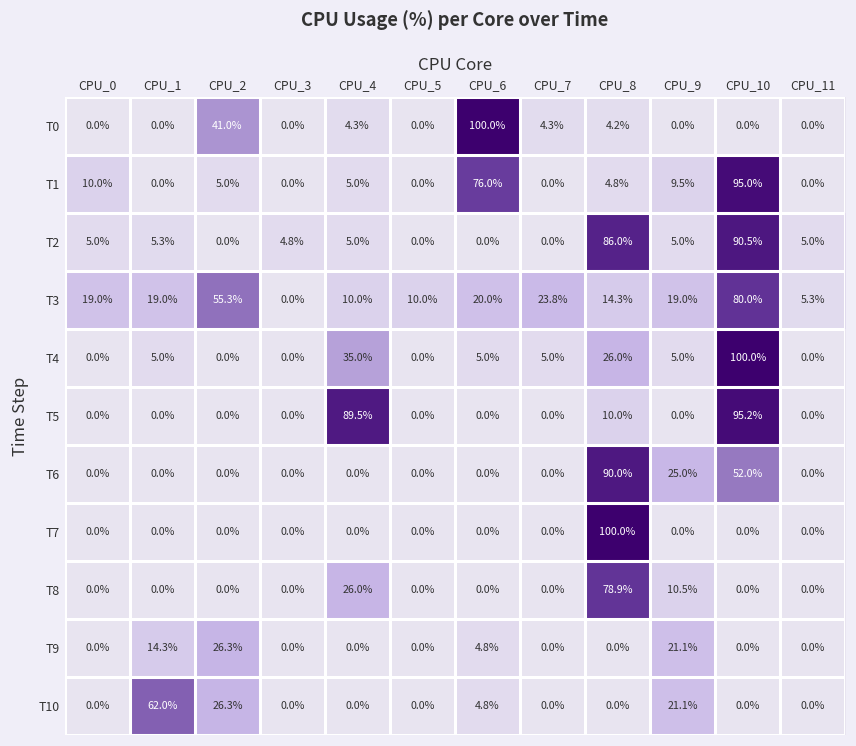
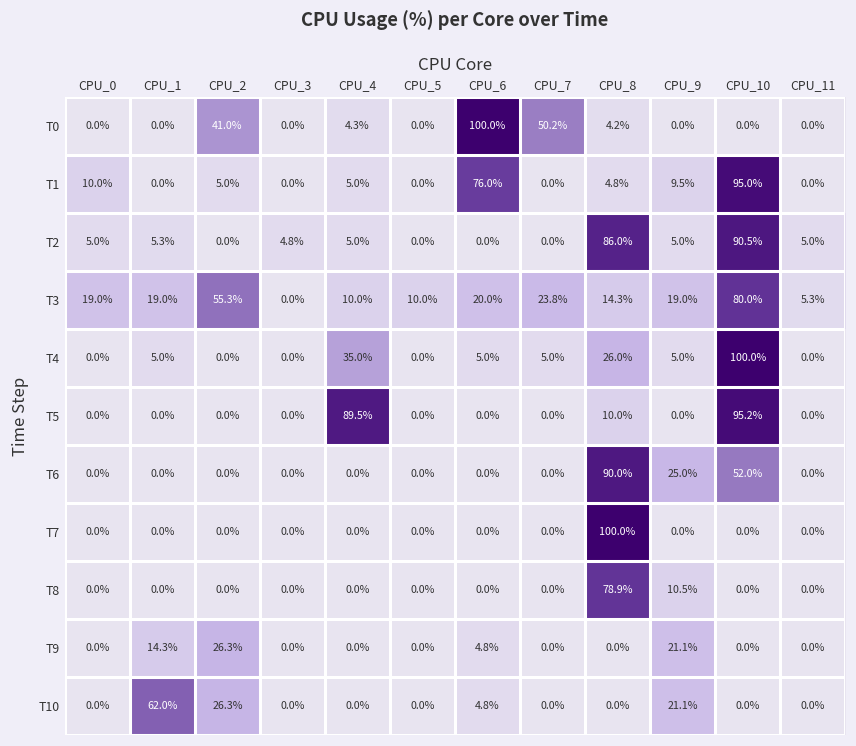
  {
    "T0": {
      "CPU_0": "0.0%",
      "CPU_1": "0.0%",
      "CPU_2": "41.0%",
      "CPU_3": "0.0%",
      "CPU_4": "4.3%",
      "CPU_5": "0.0%",
      "CPU_6": "100.0%",
-     "CPU_7": "4.3%",
+     "CPU_7": "50.2%",
      "CPU_8": "4.2%",
      "CPU_9": "0.0%",
      "CPU_10": "0.0%",
      "CPU_11": "0.0%"
    },
    "T1": {
      "CPU_0": "10.0%",
      "CPU_1": "0.0%",
      "CPU_2": "5.0%",
      "CPU_3": "0.0%",
      "CPU_4": "5.0%",
      "CPU_5": "0.0%",
      "CPU_6": "76.0%",
      "CPU_7": "0.0%",
      "CPU_8": "4.8%",
      "CPU_9": "9.5%",
      "CPU_10": "95.0%",
      "CPU_11": "0.0%"
    },
    "T2": {
      "CPU_0": "5.0%",
      "CPU_1": "5.3%",
      "CPU_2": "0.0%",
      "CPU_3": "4.8%",
      "CPU_4": "5.0%",
      "CPU_5": "0.0%",
      "CPU_6": "0.0%",
      "CPU_7": "0.0%",
      "CPU_8": "86.0%",
      "CPU_9": "5.0%",
      "CPU_10": "90.5%",
      "CPU_11": "5.0%"
    },
    "T3": {
      "CPU_0": "19.0%",
      "CPU_1": "19.0%",
      "CPU_2": "55.3%",
      "CPU_3": "0.0%",
      "CPU_4": "10.0%",
      "CPU_5": "10.0%",
      "CPU_6": "20.0%",
      "CPU_7": "23.8%",
      "CPU_8": "14.3%",
      "CPU_9": "19.0%",
      "CPU_10": "80.0%",
      "CPU_11": "5.3%"
    },
    "T4": {
      "CPU_0": "0.0%",
      "CPU_1": "5.0%",
      "CPU_2": "0.0%",
      "CPU_3": "0.0%",
      "CPU_4": "35.0%",
      "CPU_5": "0.0%",
      "CPU_6": "5.0%",
      "CPU_7": "5.0%",
      "CPU_8": "26.0%",
      "CPU_9": "5.0%",
      "CPU_10": "100.0%",
      "CPU_11": "0.0%"
    },
    "T5": {
      "CPU_0": "0.0%",
      "CPU_1": "0.0%",
      "CPU_2": "0.0%",
      "CPU_3": "0.0%",
      "CPU_4": "89.5%",
      "CPU_5": "0.0%",
      "CPU_6": "0.0%",
      "CPU_7": "0.0%",
      "CPU_8": "10.0%",
      "CPU_9": "0.0%",
      "CPU_10": "95.2%",
      "CPU_11": "0.0%"
    },
    "T6": {
      "CPU_0": "0.0%",
      "CPU_1": "0.0%",
      "CPU_2": "0.0%",
      "CPU_3": "0.0%",
      "CPU_4": "0.0%",
      "CPU_5": "0.0%",
      "CPU_6": "0.0%",
      "CPU_7": "0.0%",
      "CPU_8": "90.0%",
      "CPU_9": "25.0%",
      "CPU_10": "52.0%",
      "CPU_11": "0.0%"
    },
    "T7": {
      "CPU_0": "0.0%",
      "CPU_1": "0.0%",
      "CPU_2": "0.0%",
      "CPU_3": "0.0%",
      "CPU_4": "0.0%",
      "CPU_5": "0.0%",
      "CPU_6": "0.0%",
      "CPU_7": "0.0%",
      "CPU_8": "100.0%",
      "CPU_9": "0.0%",
      "CPU_10": "0.0%",
      "CPU_11": "0.0%"
    },
    "T8": {
      "CPU_0": "0.0%",
      "CPU_1": "0.0%",
      "CPU_2": "0.0%",
      "CPU_3": "0.0%",
-     "CPU_4": "26.0%",
+     "CPU_4": "0.0%",
      "CPU_5": "0.0%",
      "CPU_6": "0.0%",
      "CPU_7": "0.0%",
      "CPU_8": "78.9%",
      "CPU_9": "10.5%",
      "CPU_10": "0.0%",
      "CPU_11": "0.0%"
    },
    "T9": {
      "CPU_0": "0.0%",
      "CPU_1": "14.3%",
      "CPU_2": "26.3%",
      "CPU_3": "0.0%",
      "CPU_4": "0.0%",
      "CPU_5": "0.0%",
      "CPU_6": "4.8%",
      "CPU_7": "0.0%",
      "CPU_8": "0.0%",
      "CPU_9": "21.1%",
      "CPU_10": "0.0%",
      "CPU_11": "0.0%"
    },
    "T10": {
      "CPU_0": "0.0%",
      "CPU_1": "62.0%",
      "CPU_2": "26.3%",
      "CPU_3": "0.0%",
      "CPU_4": "0.0%",
      "CPU_5": "0.0%",
      "CPU_6": "4.8%",
      "CPU_7": "0.0%",
      "CPU_8": "0.0%",
      "CPU_9": "21.1%",
      "CPU_10": "0.0%",
      "CPU_11": "0.0%"
    }
  }
